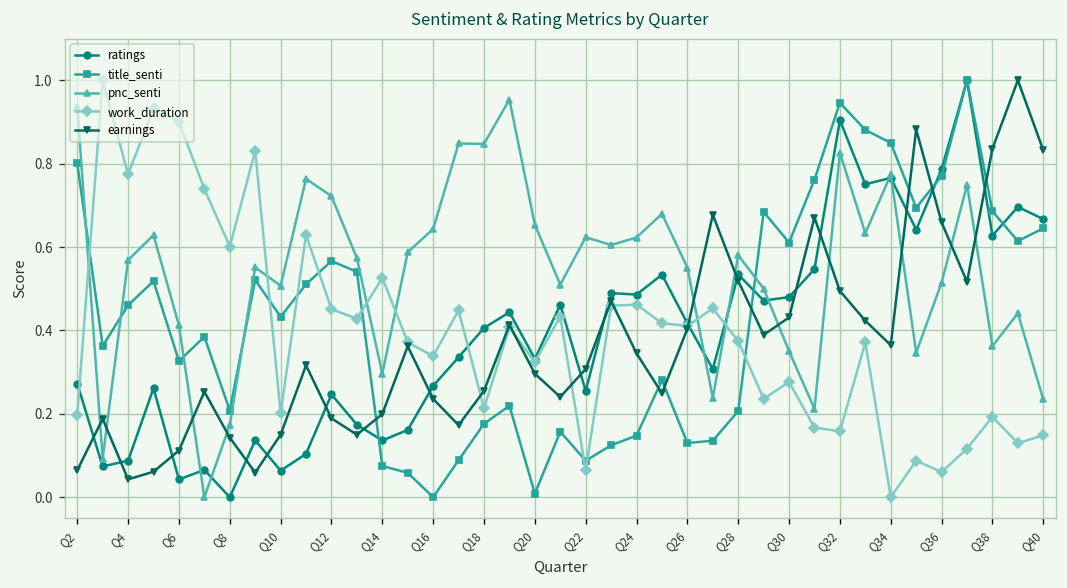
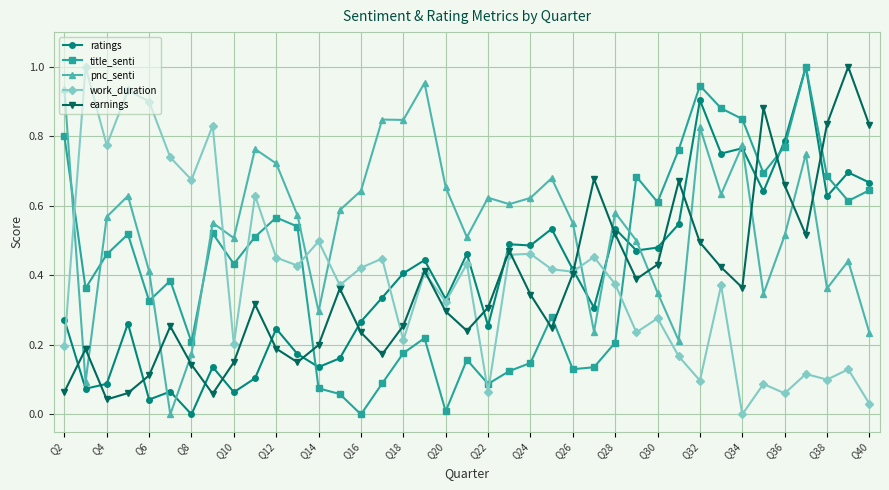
  {
    "work_duration": {
      "Q2": 0.20,
      "Q4": 0.77,
-     "Q8": 0.60,
+     "Q8": 0.68,
      "Q10": 0.20,
      "Q12": 0.45,
-     "Q14": 0.53,
-     "Q16": 0.34,
+     "Q14": 0.50,
+     "Q16": 0.42,
      "Q18": 0.21,
      "Q20": 0.32,
      "Q22": 0.06,
      "Q24": 0.46,
      "Q28": 0.37,
      "Q30": 0.28,
-     "Q32": 0.16,
+     "Q32": 0.10,
      "Q34": 0.00,
      "Q36": 0.06,
-     "Q38": 0.19,
-     "Q40": 0.15
+     "Q38": 0.10,
+     "Q40": 0.03
    }
  }
